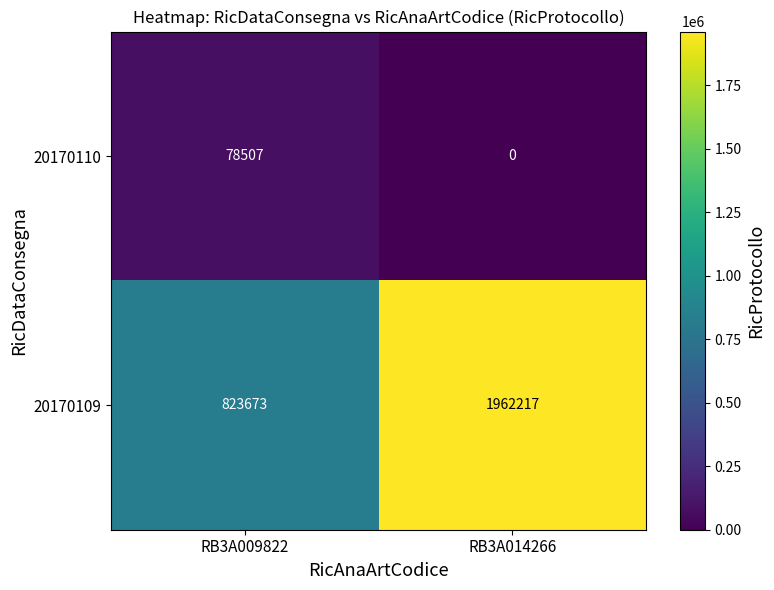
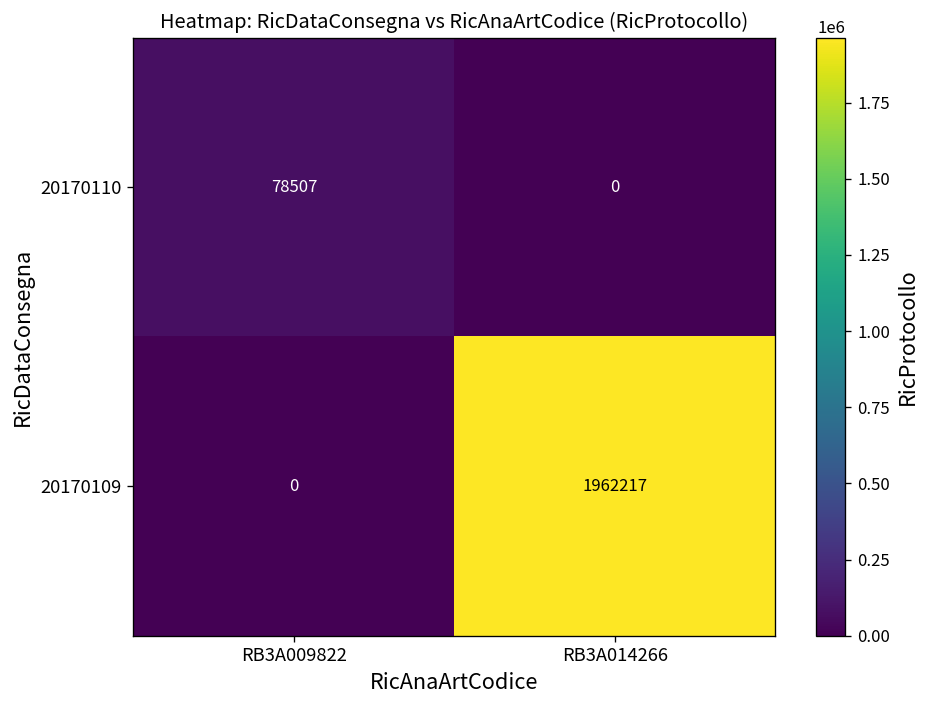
  {
    "20170110": {
      "RB3A009822": 78507,
      "RB3A014266": 0
    },
    "20170109": {
-     "RB3A009822": 823673,
+     "RB3A009822": 0,
      "RB3A014266": 1962217
    }
  }
